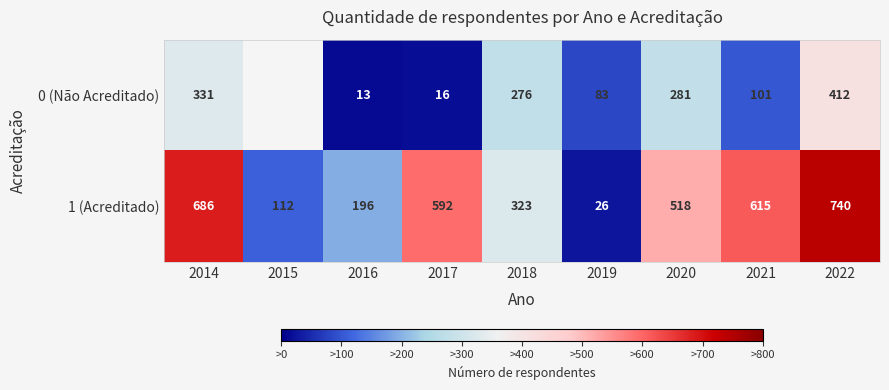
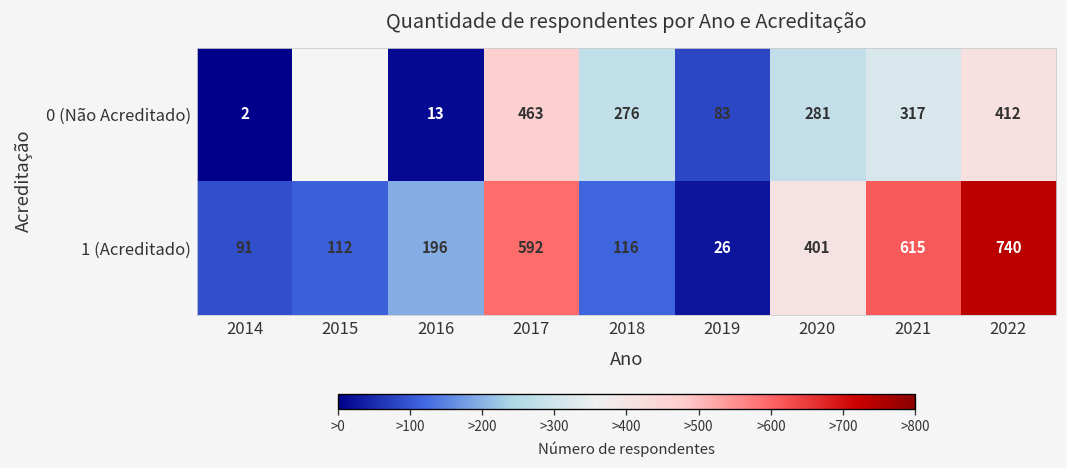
  {
    "0 (Não Acreditado)": {
-     "2014": 331,
+     "2014": 2,
      "2016": 13,
-     "2017": 16,
+     "2017": 463,
      "2018": 276,
      "2019": 83,
      "2020": 281,
-     "2021": 101,
+     "2021": 317,
      "2022": 412
    },
    "1 (Acreditado)": {
-     "2014": 686,
+     "2014": 91,
      "2015": 112,
      "2016": 196,
      "2017": 592,
-     "2018": 323,
+     "2018": 116,
      "2019": 26,
-     "2020": 518,
+     "2020": 401,
      "2021": 615,
      "2022": 740
    }
  }
